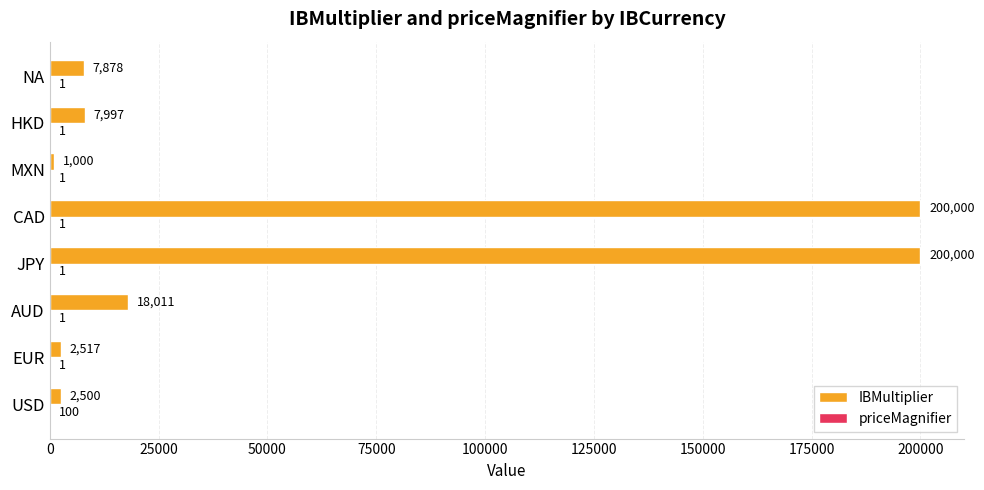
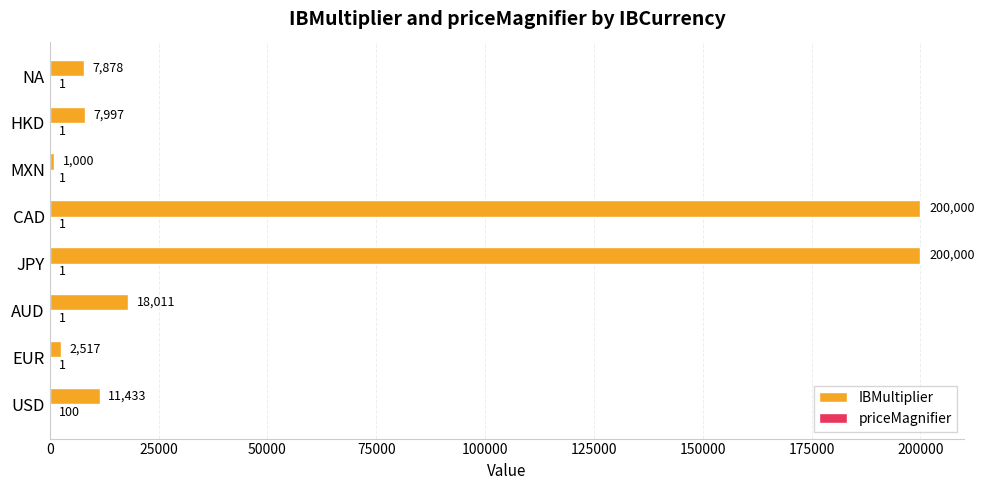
  {
    "IBMultiplier": {
      "NA": "7,878",
      "HKD": "7,997",
      "MXN": "1,000",
      "CAD": "200,000",
      "JPY": "200,000",
      "AUD": "18,011",
      "EUR": "2,517",
-     "USD": "2,500"
+     "USD": "11,433"
    },
    "priceMagnifier": {
      "NA": "1",
      "HKD": "1",
      "MXN": "1",
      "CAD": "1",
      "JPY": "1",
      "AUD": "1",
      "EUR": "1",
      "USD": "100"
    }
  }
